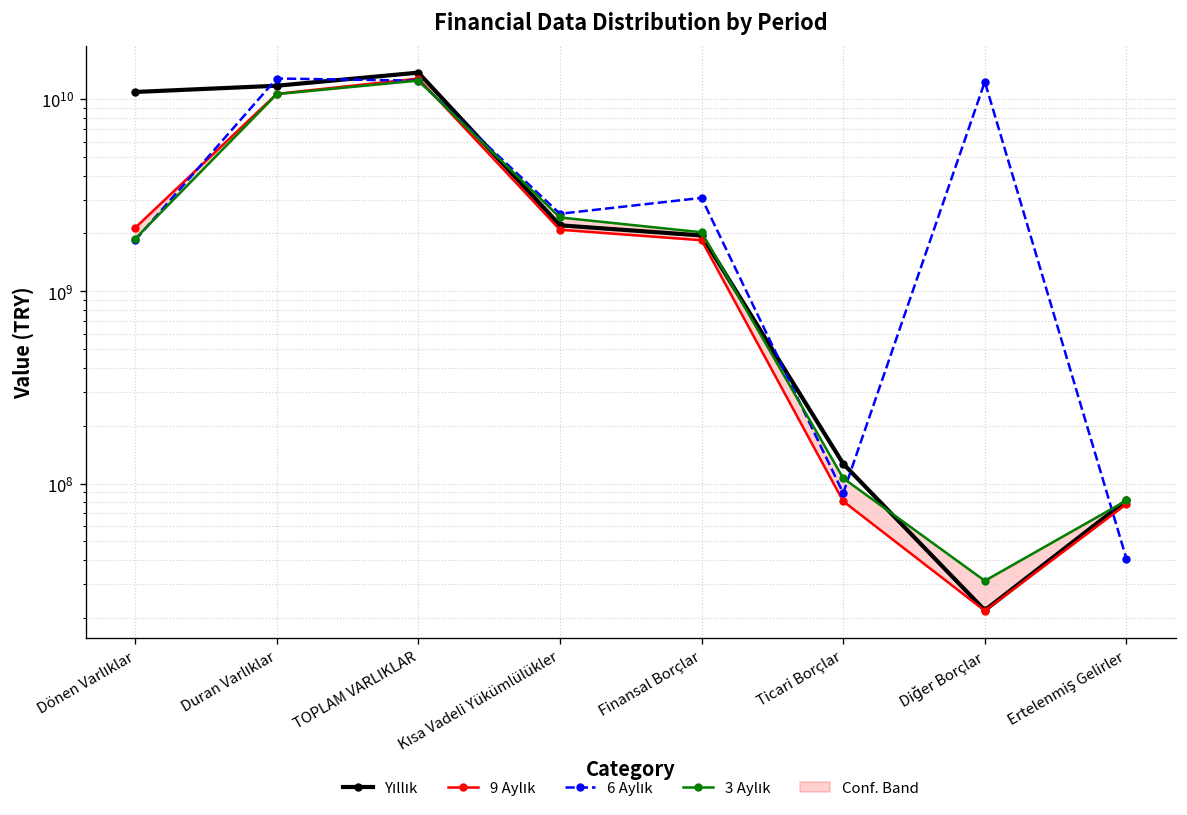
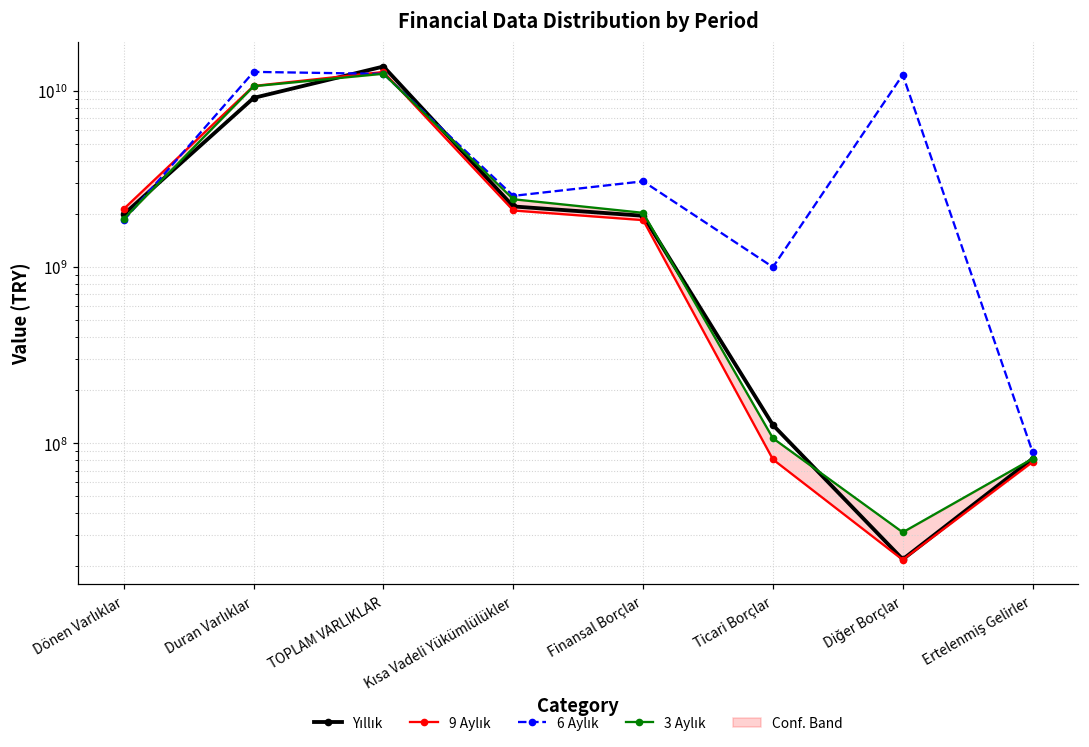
  {
    "Yıllık": {
-     "Dönen Varlıklar": 11000000000,
-     "Duran Varlıklar": 12000000000,
+     "Dönen Varlıklar": 2000000000,
+     "Duran Varlıklar": 9000000000,
      "TOPLAM VARLIKLAR": 14000000000,
      "Kısa Vadeli Yükümlülükler": 2200000000,
      "Finansal Borçlar": 2000000000,
      "Ticari Borçlar": 130000000
    },
    "6 Aylık": {
      "Duran Varlıklar": 13000000000,
      "Kısa Vadeli Yükümlülükler": 2500000000,
      "Finansal Borçlar": 3100000000,
-     "Ticari Borçlar": 90000000,
+     "Ticari Borçlar": 1000000000,
      "Diğer Borçlar": 12000000000,
-     "Ertelenmiş Gelirler": 41000000
+     "Ertelenmiş Gelirler": 90000000
    }
  }
